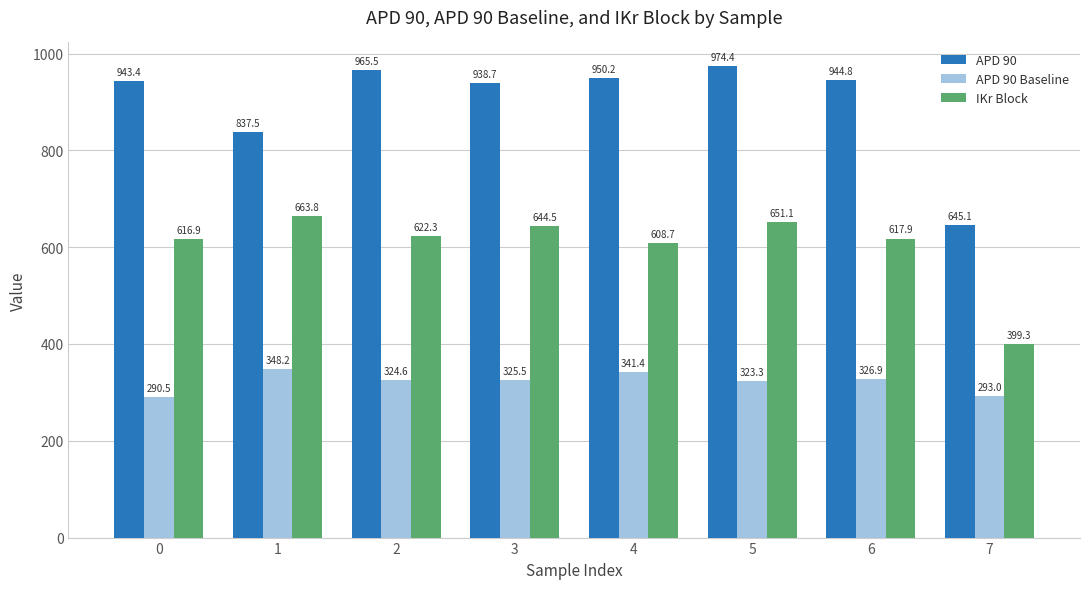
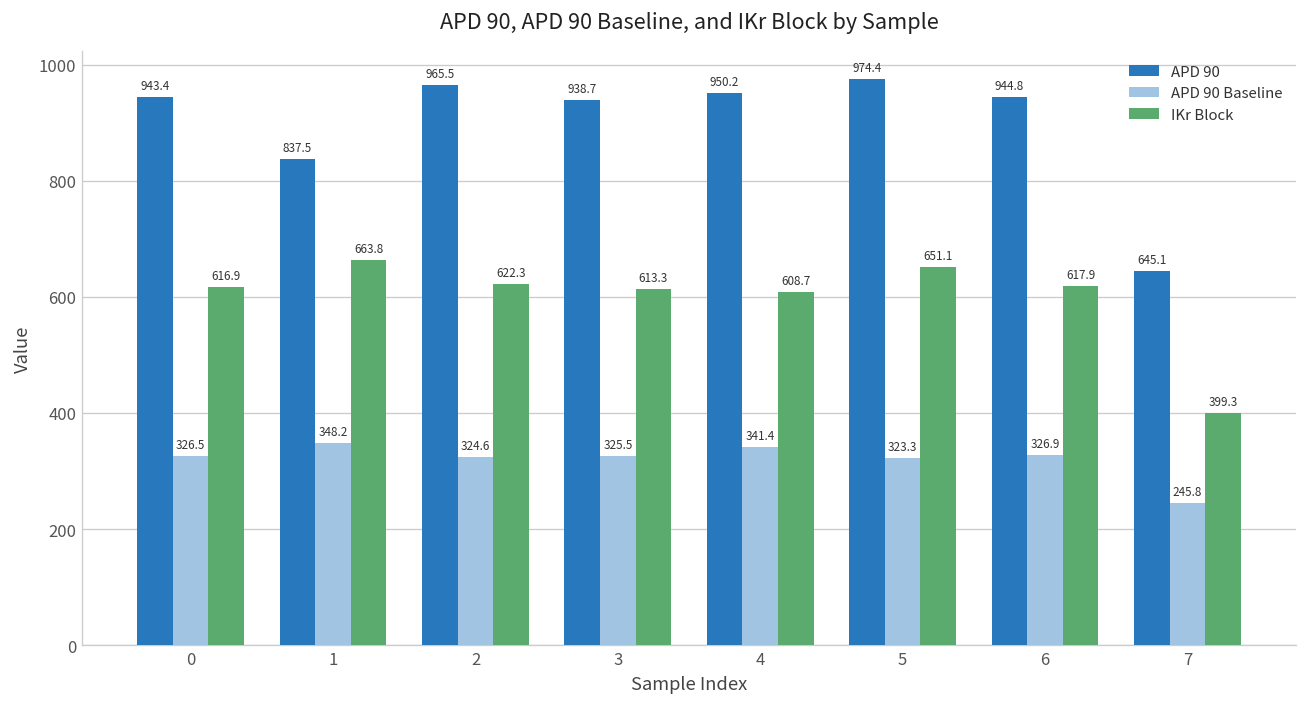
  {
    "APD 90": {
      "0": 943.4,
      "1": 837.5,
      "2": 965.5,
      "3": 938.7,
      "4": 950.2,
      "5": 974.4,
      "6": 944.8,
      "7": 645.1
    },
    "APD 90 Baseline": {
-     "0": 290.5,
+     "0": 326.5,
      "1": 348.2,
      "2": 324.6,
      "3": 325.5,
      "4": 341.4,
      "5": 323.3,
      "6": 326.9,
-     "7": 293.0
+     "7": 245.8
    },
    "IKr Block": {
      "0": 616.9,
      "1": 663.8,
      "2": 622.3,
-     "3": 644.5,
+     "3": 613.3,
      "4": 608.7,
      "5": 651.1,
      "6": 617.9,
      "7": 399.3
    }
  }
